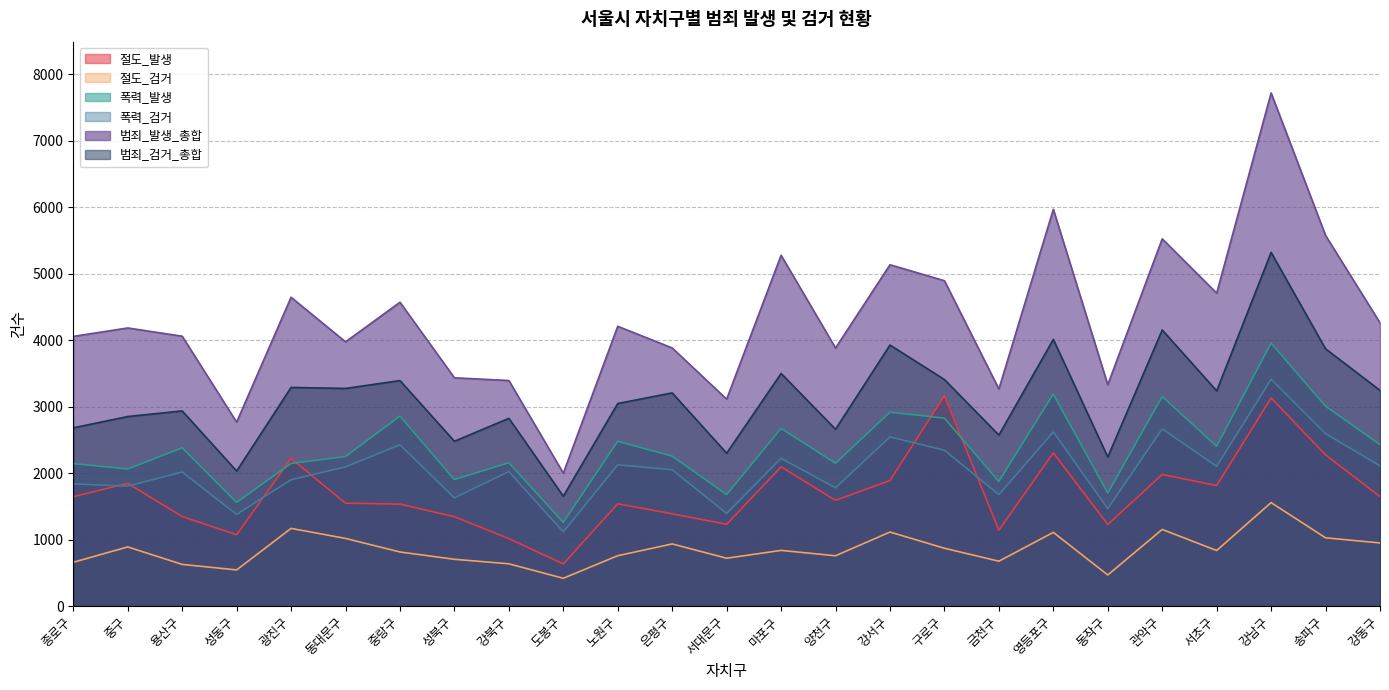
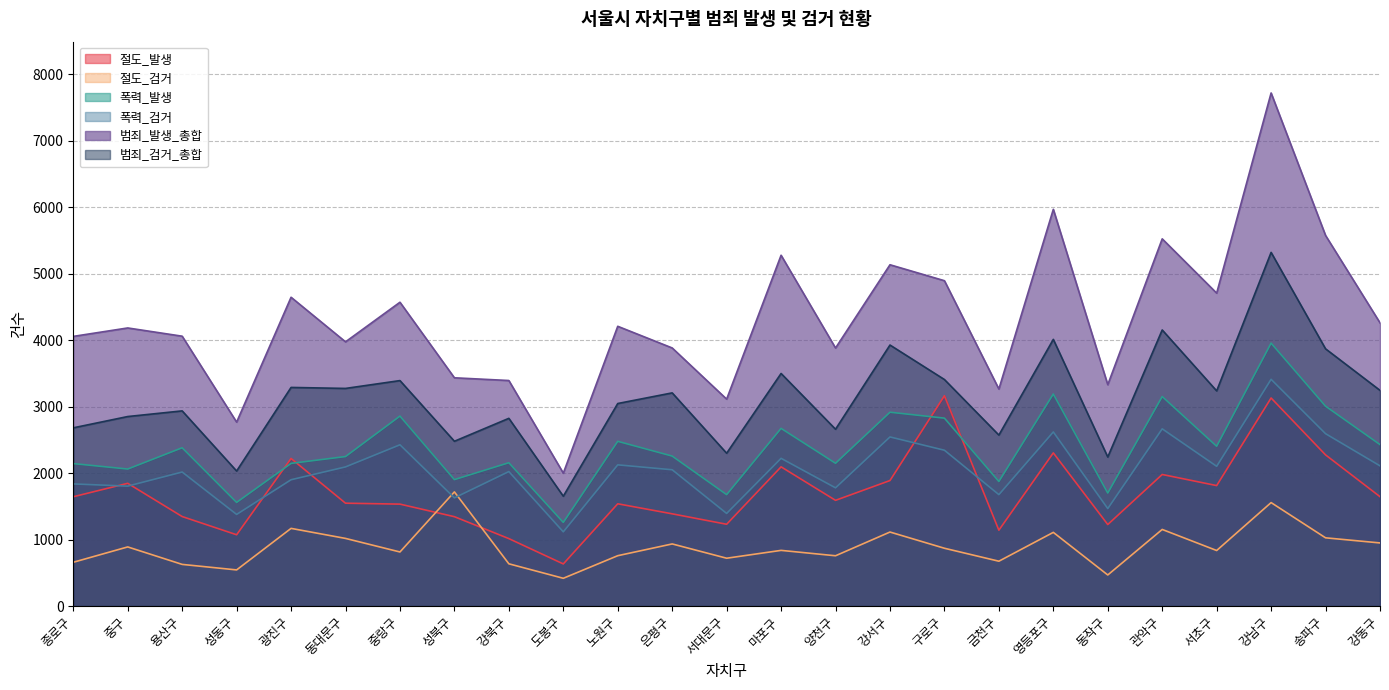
  {
    "절도_발생": {
      "종로구": 1600,
      "중구": 1800,
      "용산구": 1300,
      "성동구": 1100,
      "광진구": 2200,
      "동대문구": 1500,
      "중랑구": 1500,
      "성북구": 1300,
      "강북구": 1000,
      "도봉구": 600,
      "노원구": 1500,
      "은평구": 1400,
      "서대문구": 1200,
      "마포구": 2100,
      "양천구": 1600,
      "강서구": 1900,
      "구로구": 3200,
      "금천구": 1100,
      "영등포구": 2300,
      "동작구": 1200,
      "관악구": 2000,
      "서초구": 1800,
      "강남구": 3100,
      "송파구": 2300,
      "강동구": 1600
    },
    "절도_검거": {
      "종로구": 700,
      "중구": 900,
      "용산구": 600,
      "성동구": 500,
      "광진구": 1200,
      "동대문구": 1000,
      "중랑구": 800,
-     "성북구": 700,
+     "성북구": 1700,
      "강북구": 600,
      "도봉구": 400,
      "노원구": 800,
      "은평구": 900,
      "서대문구": 700,
      "마포구": 800,
      "양천구": 800,
      "강서구": 1100,
      "구로구": 900,
      "금천구": 700,
      "영등포구": 1100,
      "동작구": 500,
      "관악구": 1200,
      "서초구": 800,
      "강남구": 1600,
      "송파구": 1000,
      "강동구": 900
    }
  }
